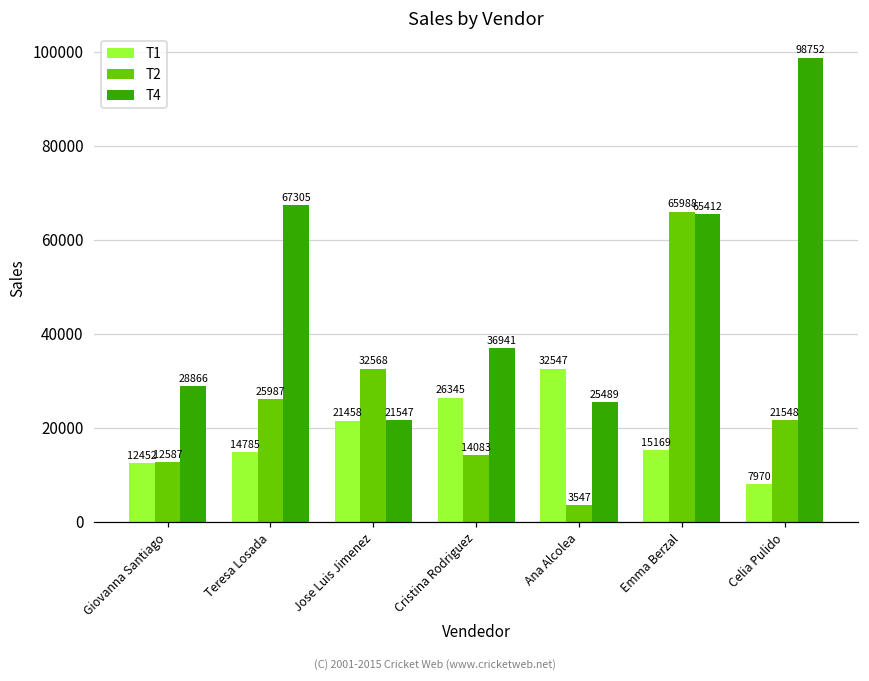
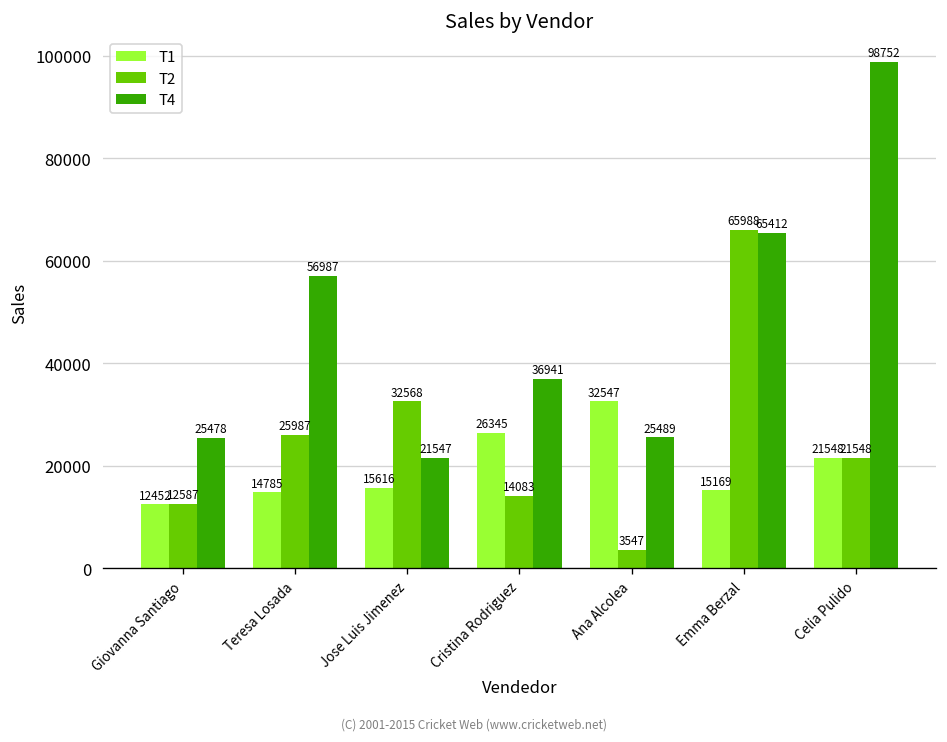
  {
    "T1": {
      "Giovanna Santiago": 12452,
      "Teresa Losada": 14785,
-     "Jose Luis Jimenez": 21458,
+     "Jose Luis Jimenez": 15616,
      "Cristina Rodriguez": 26345,
      "Ana Alcolea": 32547,
      "Emma Berzal": 15169,
-     "Celia Pulido": 7970
+     "Celia Pulido": 21548
    },
    "T2": {
      "Giovanna Santiago": 12587,
      "Teresa Losada": 25987,
      "Jose Luis Jimenez": 32568,
      "Cristina Rodriguez": 14083,
      "Ana Alcolea": 3547,
      "Emma Berzal": 65988,
      "Celia Pulido": 21548
    },
    "T4": {
-     "Giovanna Santiago": 28866,
-     "Teresa Losada": 67305,
+     "Giovanna Santiago": 25478,
+     "Teresa Losada": 56987,
      "Jose Luis Jimenez": 21547,
      "Cristina Rodriguez": 36941,
      "Ana Alcolea": 25489,
      "Emma Berzal": 65412,
      "Celia Pulido": 98752
    }
  }
